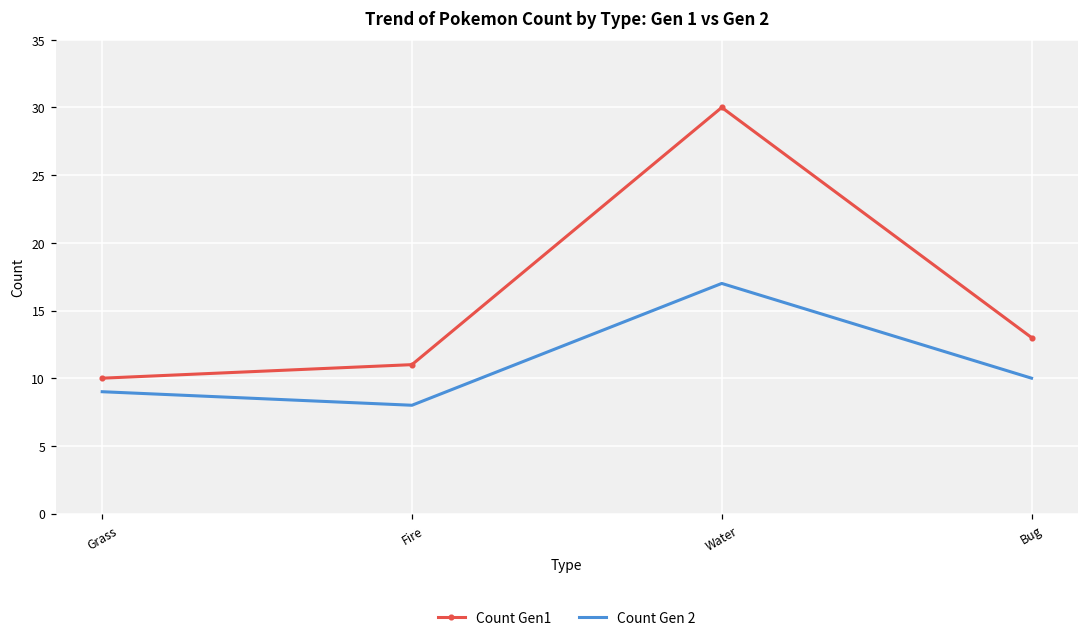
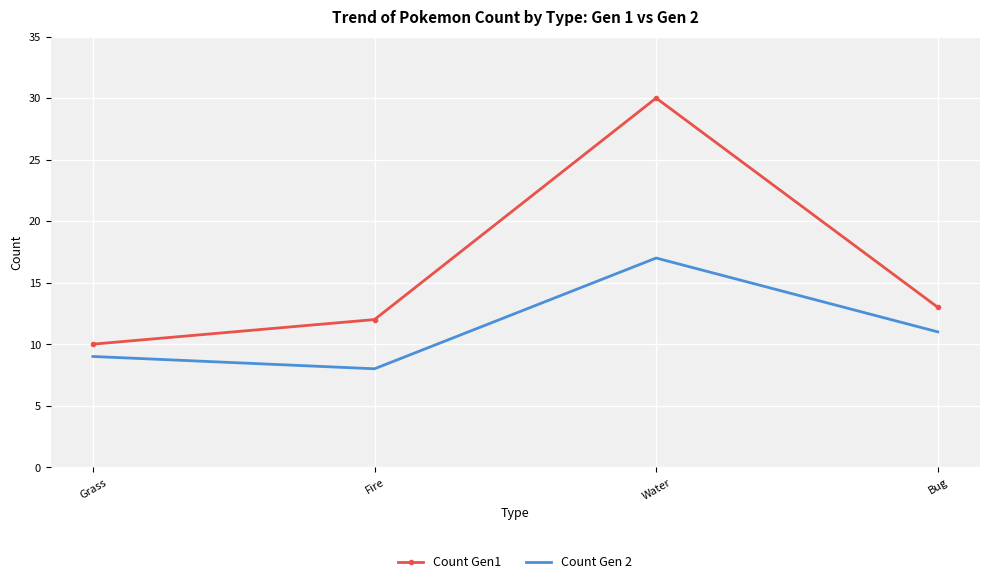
  {
    "Count Gen1": {
      "Grass": 10,
-     "Fire": 11,
+     "Fire": 12,
      "Water": 30,
      "Bug": 13
    },
    "Count Gen 2": {
      "Grass": 9,
      "Fire": 8,
      "Water": 17,
-     "Bug": 10
+     "Bug": 11
    }
  }
